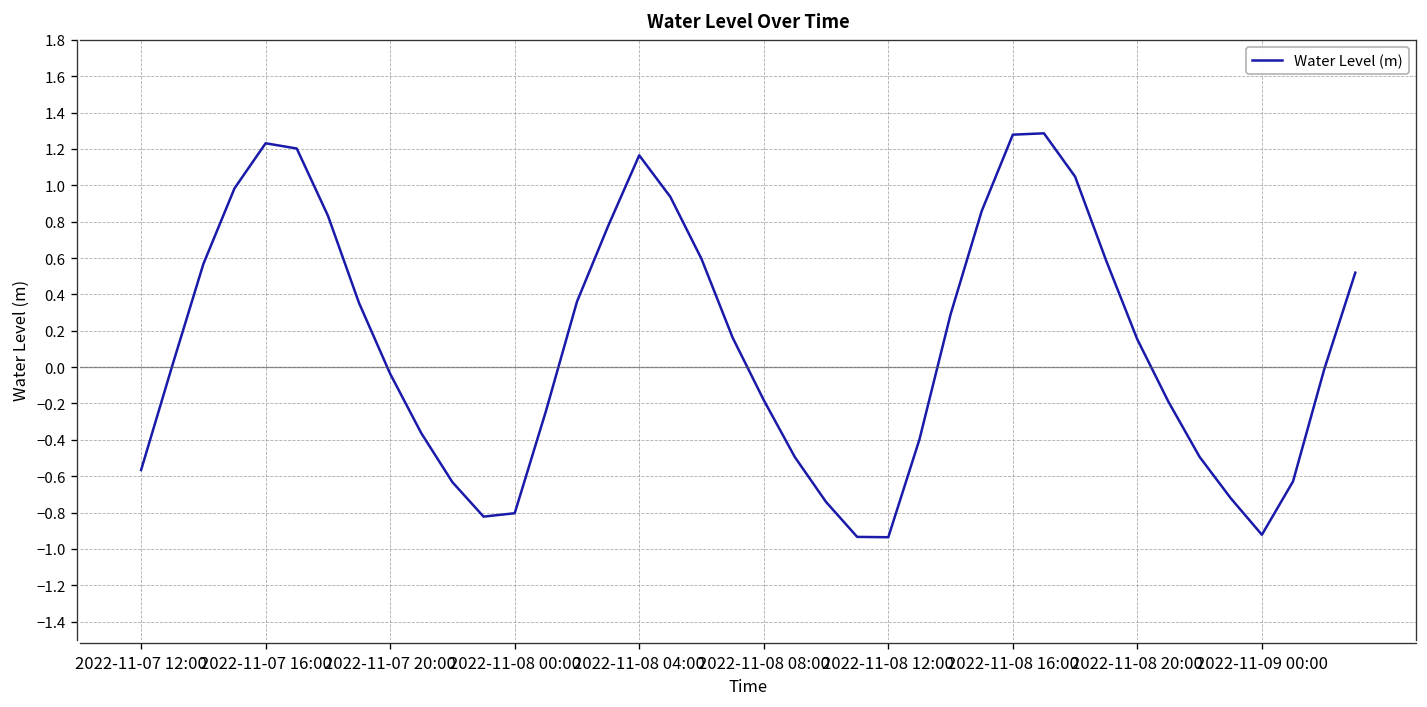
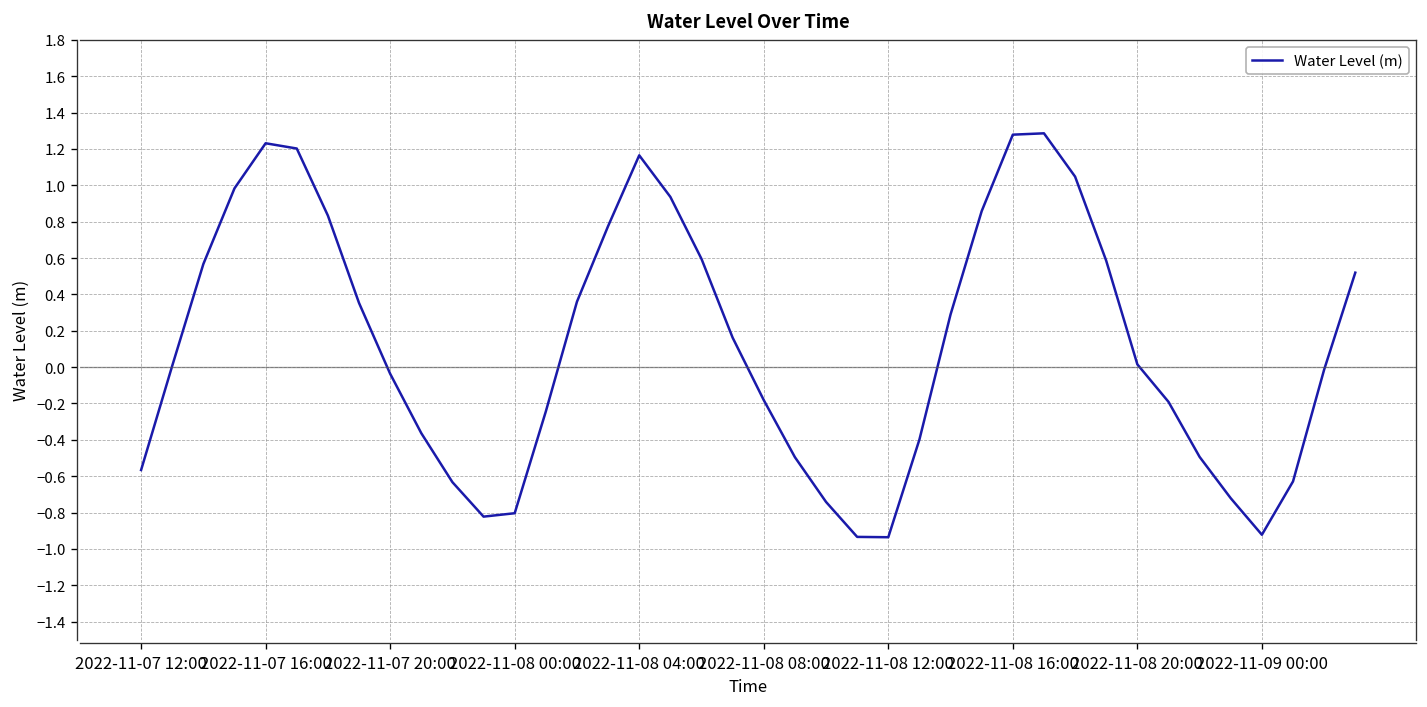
  {
    "2022-11-07 12:00": -0.57,
    "2022-11-07 16:00": 1.23,
    "2022-11-07 20:00": -0.04,
    "2022-11-08 00:00": -0.80,
    "2022-11-08 04:00": 1.17,
    "2022-11-08 08:00": -0.18,
    "2022-11-08 12:00": -0.94,
    "2022-11-08 16:00": 1.28,
-   "2022-11-08 20:00": 0.15,
+   "2022-11-08 20:00": 0.01,
    "2022-11-09 00:00": -0.92
  }
